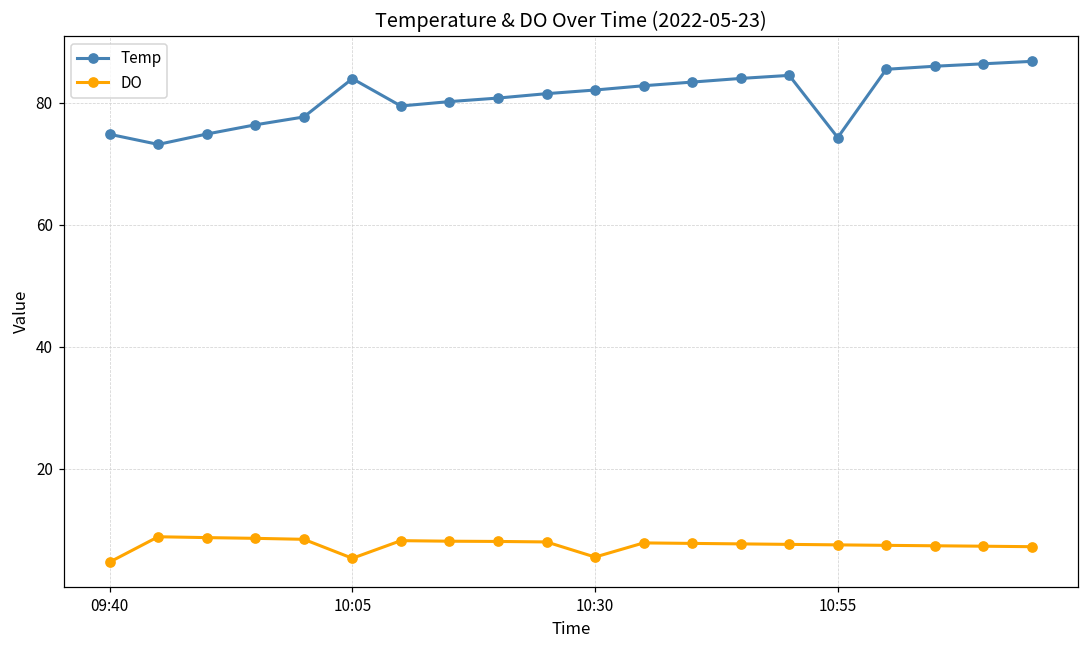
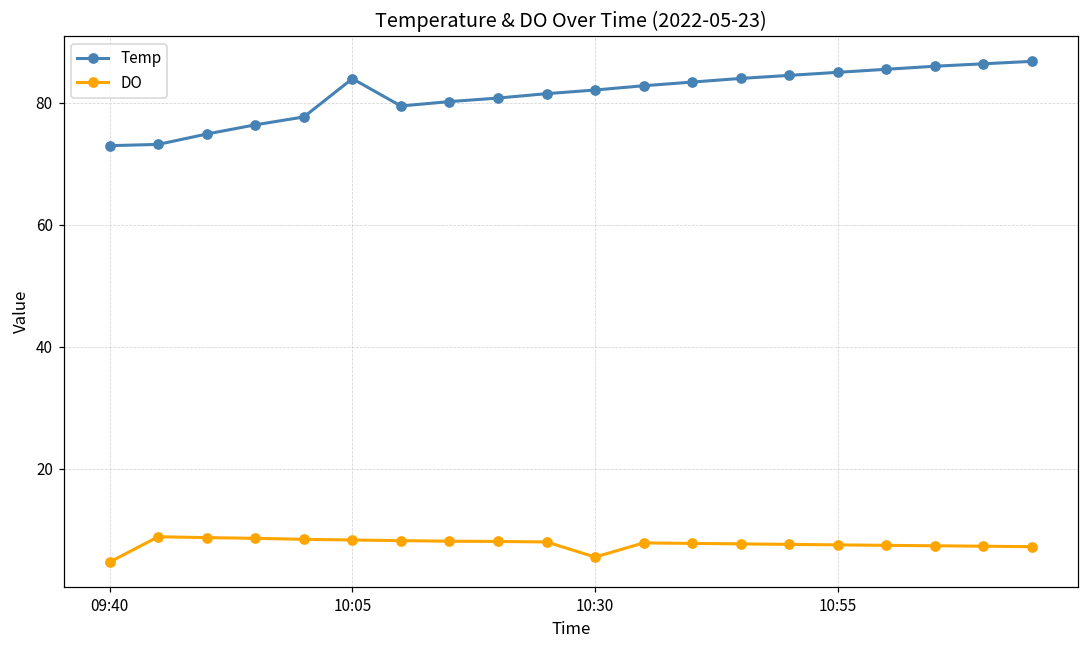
  {
    "Temp": {
-     "09:40": 75,
+     "09:40": 73,
      "10:05": 84,
      "10:30": 82,
-     "10:55": 74
+     "10:55": 85
    },
    "DO": {
      "09:40": 5,
-     "10:05": 5,
+     "10:05": 8,
      "10:30": 6,
      "10:55": 8
    }
  }
